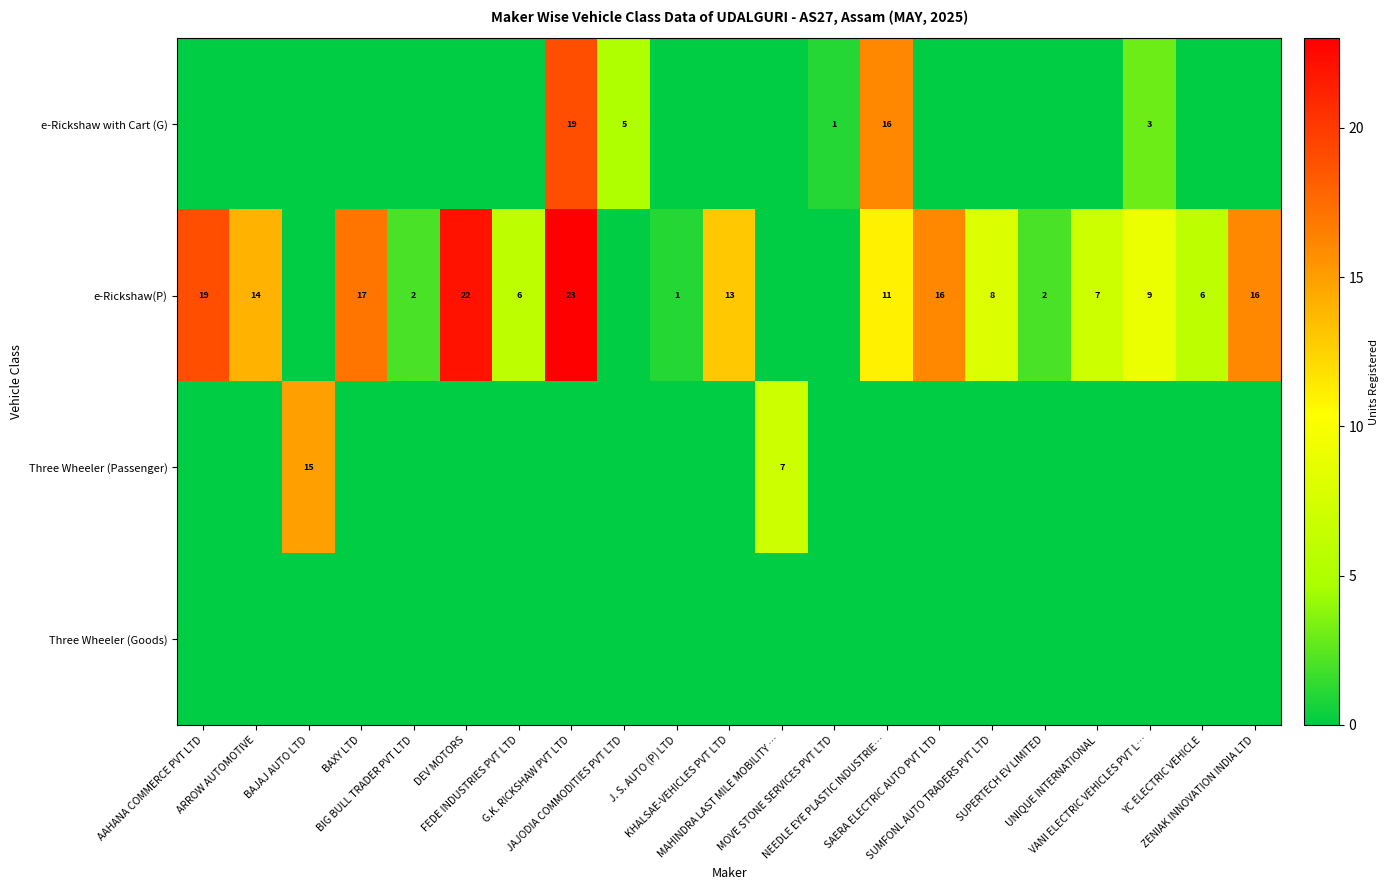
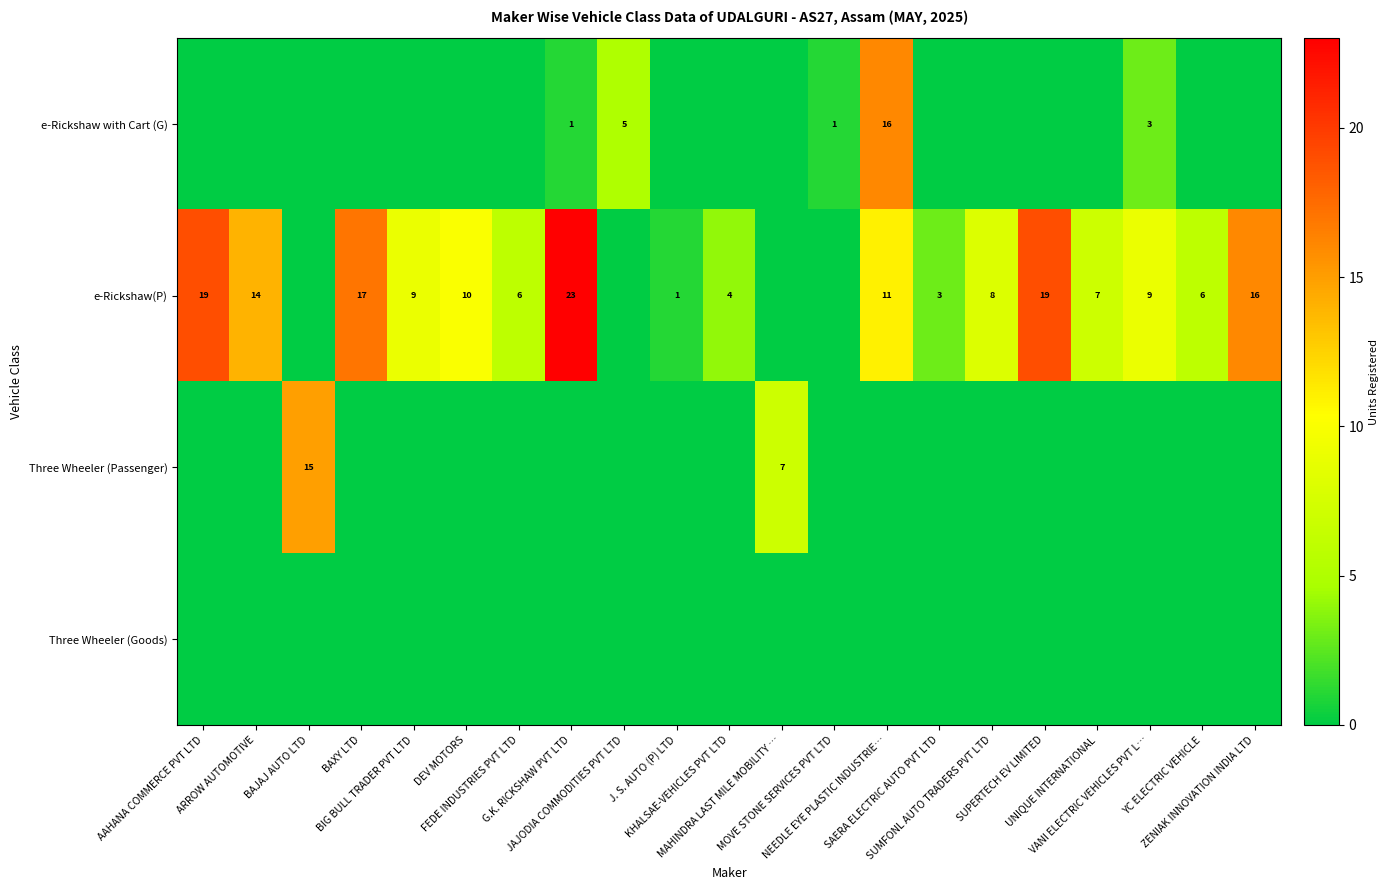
  {
    "e-Rickshaw with Cart (G)": {
-     "G.K. RICKSHAW PVT LTD": 19,
+     "G.K. RICKSHAW PVT LTD": 1,
      "JAJODIA COMMODITIES PVT LTD": 5,
      "MOVE STONE SERVICES PVT LTD": 1,
      "NEEDLE EYE PLASTIC INDUSTRIE…": 16,
      "VANI ELECTRIC VEHICLES PVT L…": 3
    },
    "e-Rickshaw(P)": {
      "AAHANA COMMERCE PVT LTD": 19,
      "ARROW AUTOMOTIVE": 14,
      "BAXY LTD": 17,
-     "BIG BULL TRADER PVT LTD": 2,
-     "DEV MOTORS": 22,
+     "BIG BULL TRADER PVT LTD": 9,
+     "DEV MOTORS": 10,
      "FEDE INDUSTRIES PVT LTD": 6,
      "G.K. RICKSHAW PVT LTD": 23,
      "J. S. AUTO (P) LTD": 1,
-     "KHALSAE-VEHICLES PVT LTD": 13,
+     "KHALSAE-VEHICLES PVT LTD": 4,
      "NEEDLE EYE PLASTIC INDUSTRIE…": 11,
-     "SAERA ELECTRIC AUTO PVT LTD": 16,
+     "SAERA ELECTRIC AUTO PVT LTD": 3,
      "SUMFONL AUTO TRADERS PVT LTD": 8,
-     "SUPERTECH EV LIMITED": 2,
+     "SUPERTECH EV LIMITED": 19,
      "UNIQUE INTERNATIONAL": 7,
      "VANI ELECTRIC VEHICLES PVT L…": 9,
      "YC ELECTRIC VEHICLE": 6,
      "ZENIAK INNOVATION INDIA LTD": 16
    },
    "Three Wheeler (Passenger)": {
      "BAJAJ AUTO LTD": 15,
      "MAHINDRA LAST MILE MOBILITY …": 7
    }
  }
